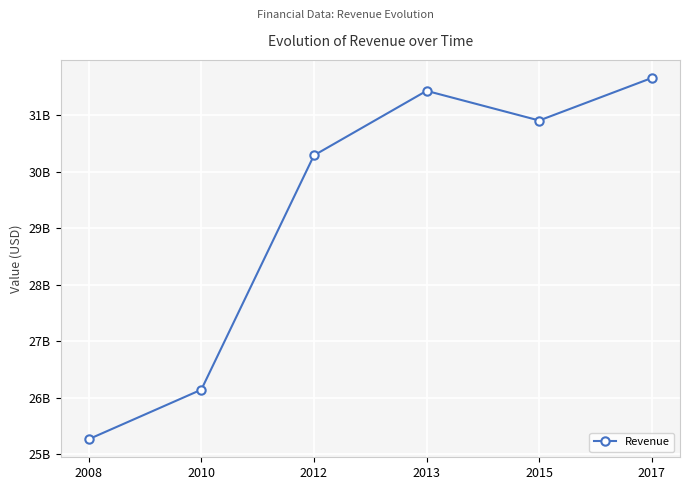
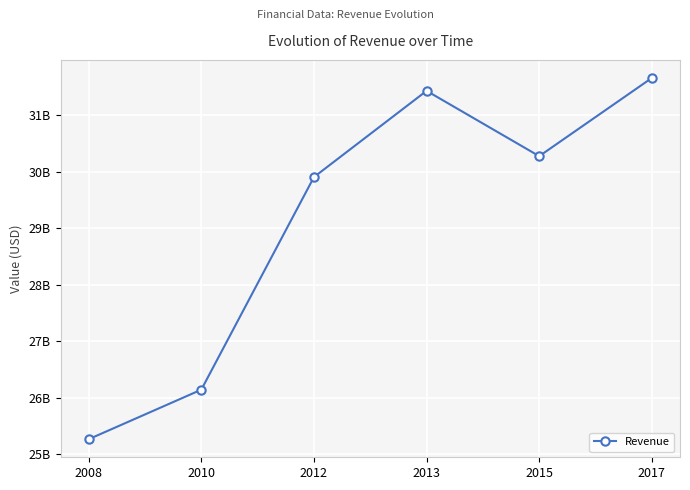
  {
    "2008": 25300000000,
    "2010": 26100000000,
-   "2012": 30300000000,
+   "2012": 29900000000,
    "2013": 31400000000,
-   "2015": 30900000000,
+   "2015": 30300000000,
    "2017": 31700000000
  }
